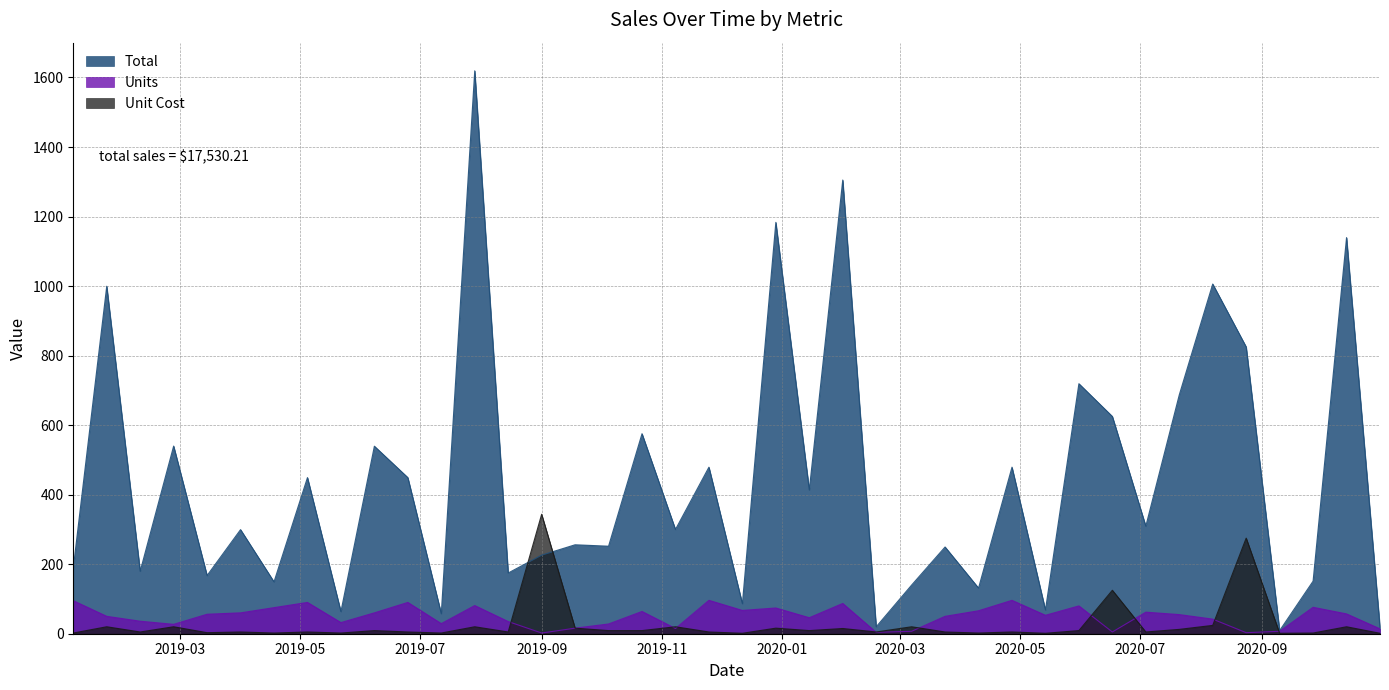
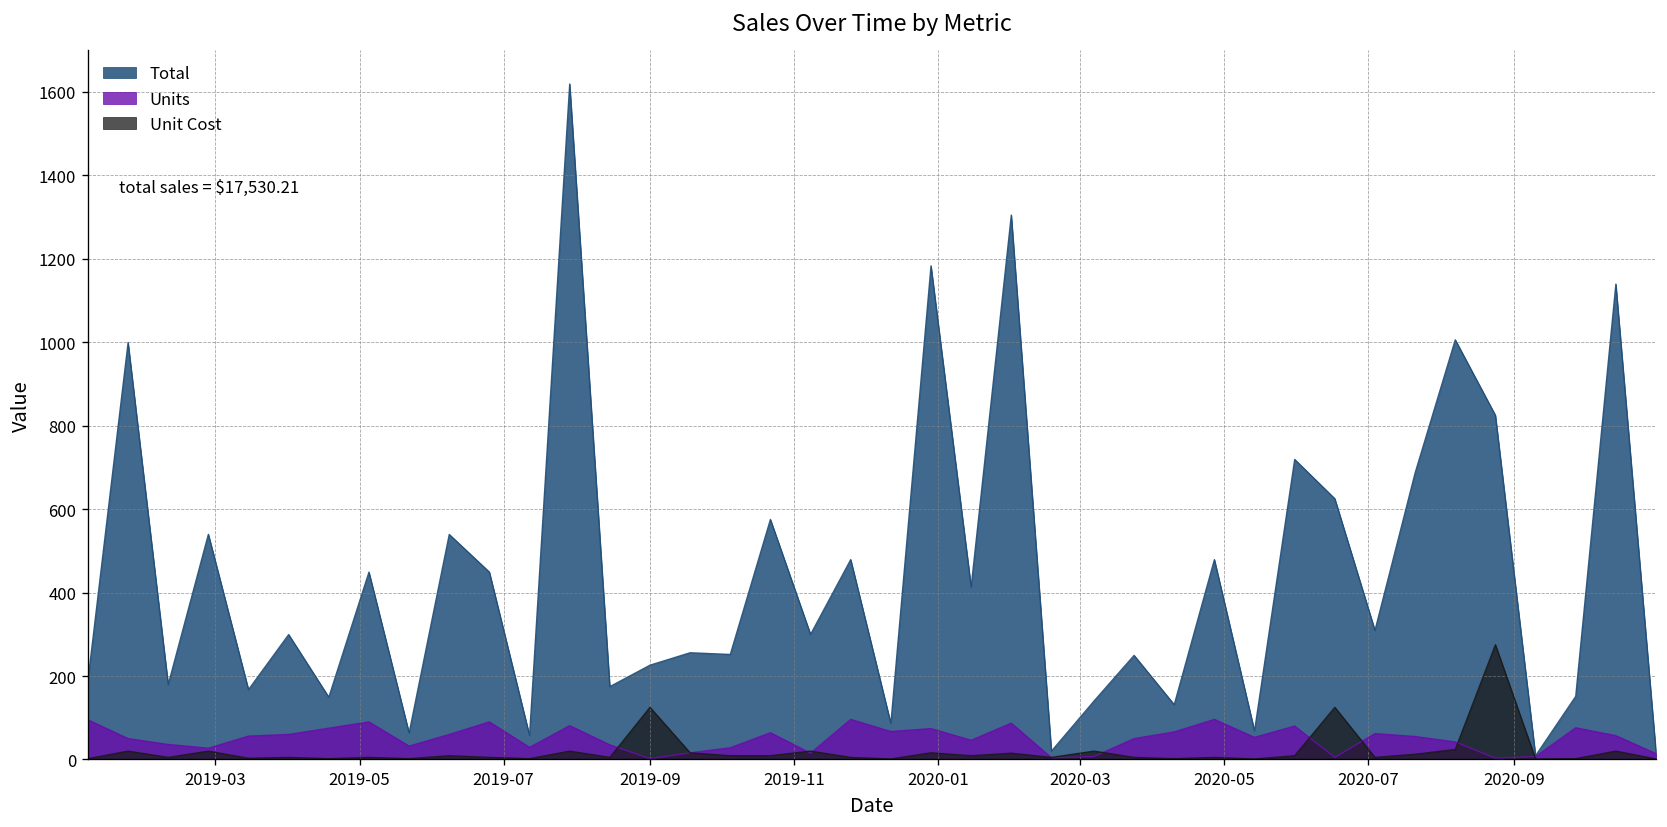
  {
    "Total": {
      "2019-09": 230
    },
    "Units": {
      "2019-09": 0
    },
    "Unit Cost": {
-     "2019-09": 340
+     "2019-09": 130
    }
  }
